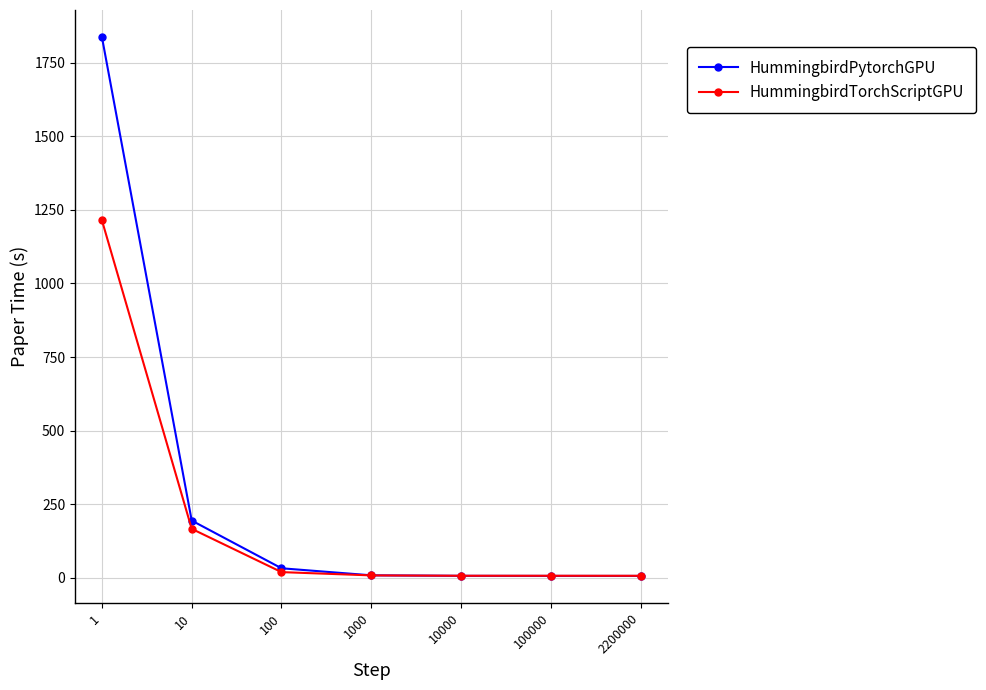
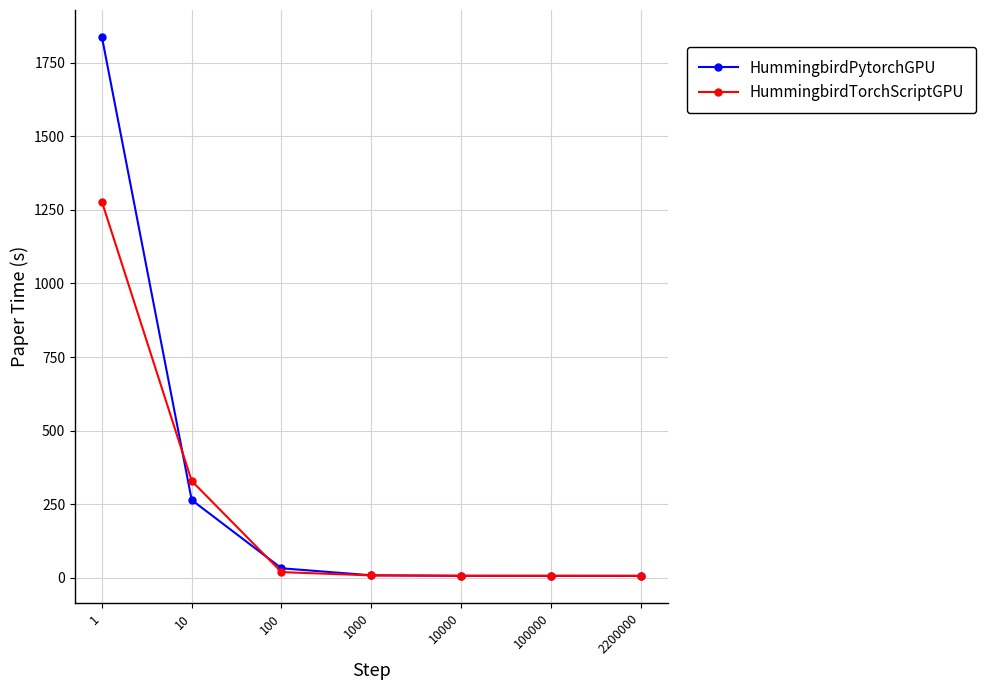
  {
    "HummingbirdPytorchGPU": {
      "1": 1840,
-     "10": 190,
+     "10": 260,
      "100": 30
    },
    "HummingbirdTorchScriptGPU": {
-     "1": 1210,
-     "10": 170,
+     "1": 1280,
+     "10": 330,
      "100": 20
    }
  }
